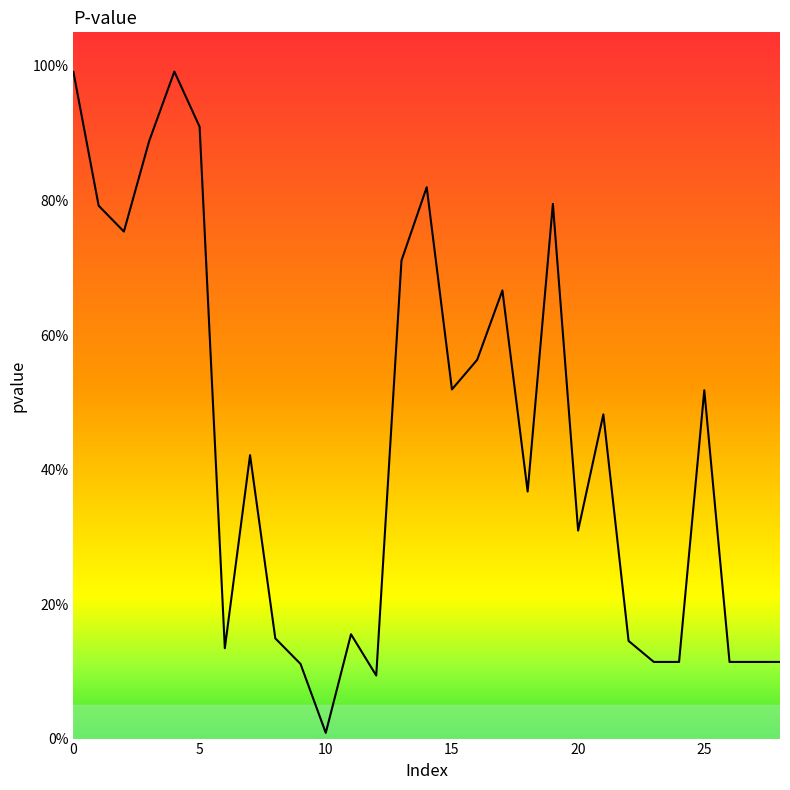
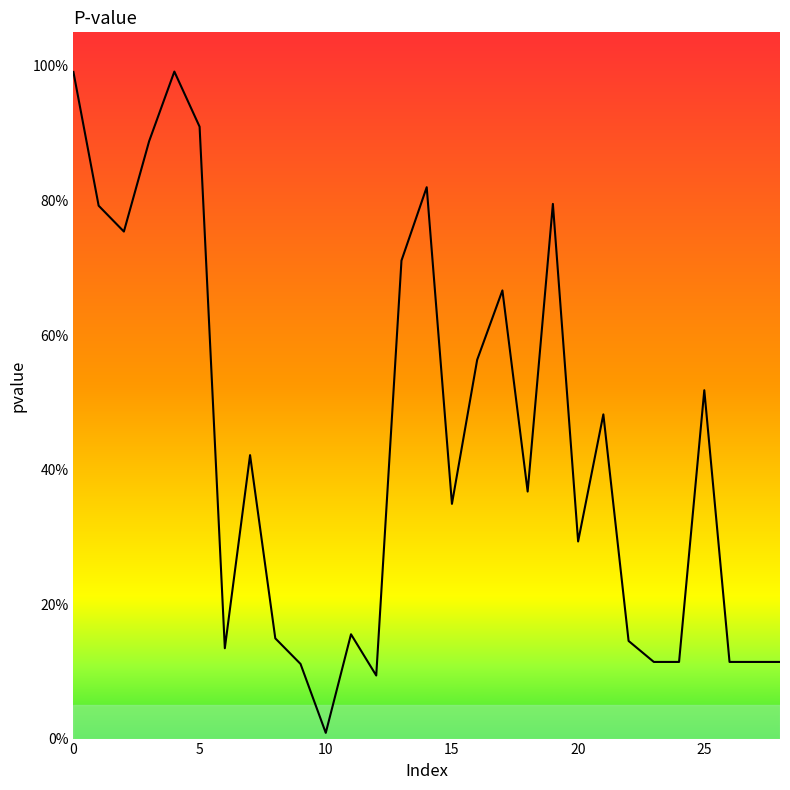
  {
    "0": "99%",
    "5": "91%",
-   "15": "52%",
-   "20": "31%",
+   "15": "35%",
+   "20": "29%",
    "25": "52%"
  }
